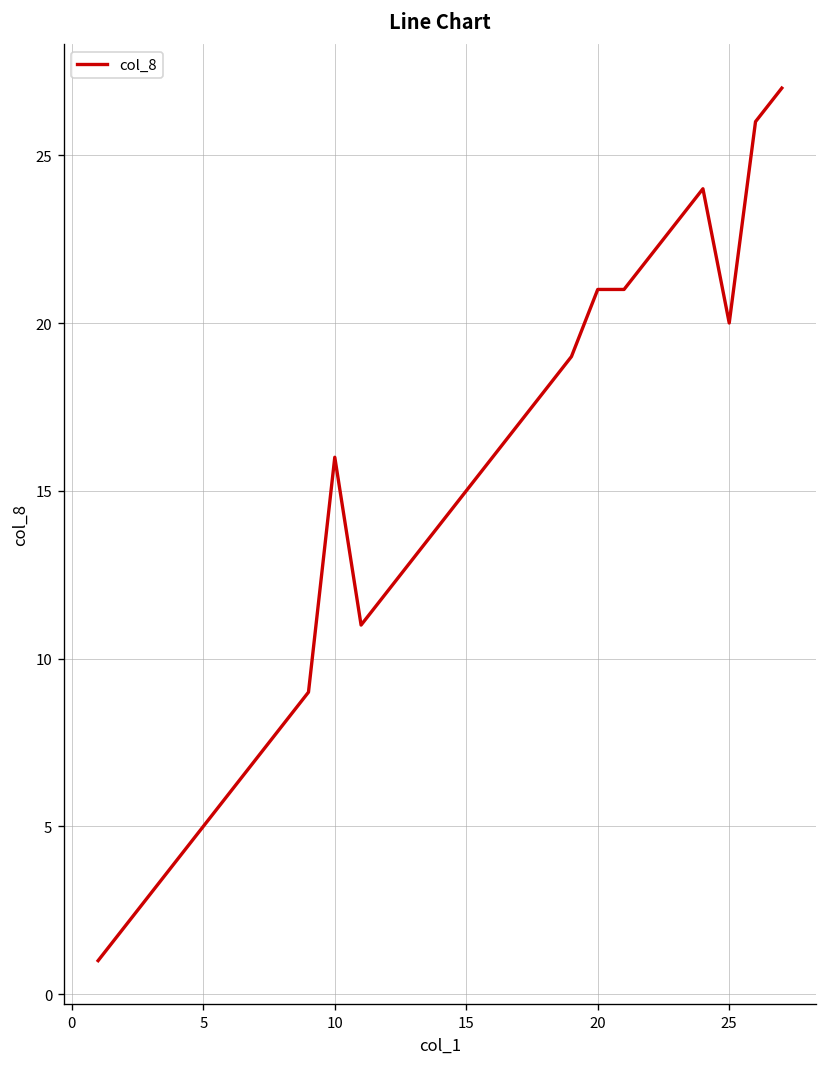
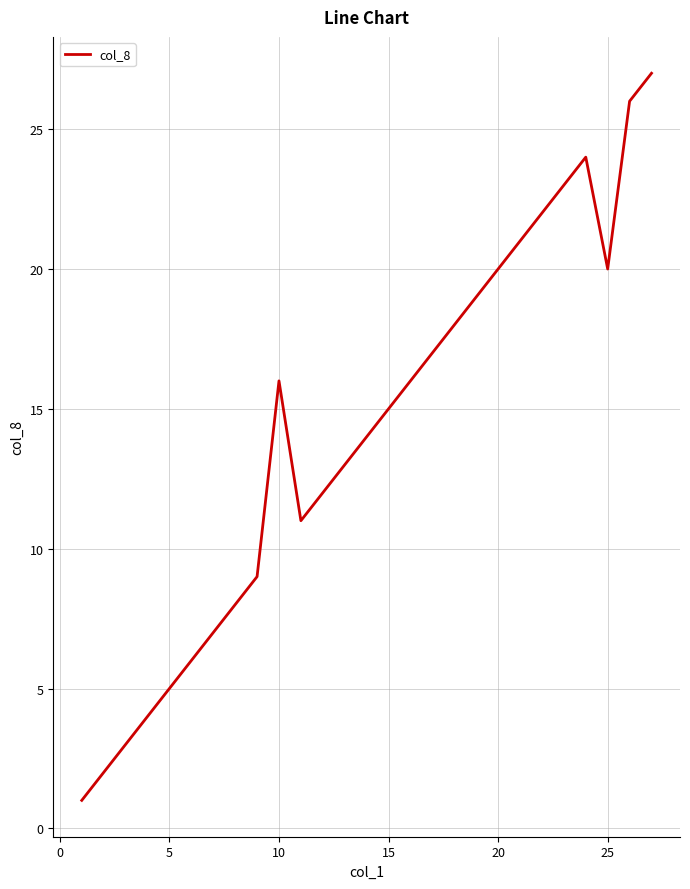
  {
    "5": 5,
    "10": 16,
    "15": 15,
-   "20": 21,
+   "20": 20,
    "25": 20
  }
